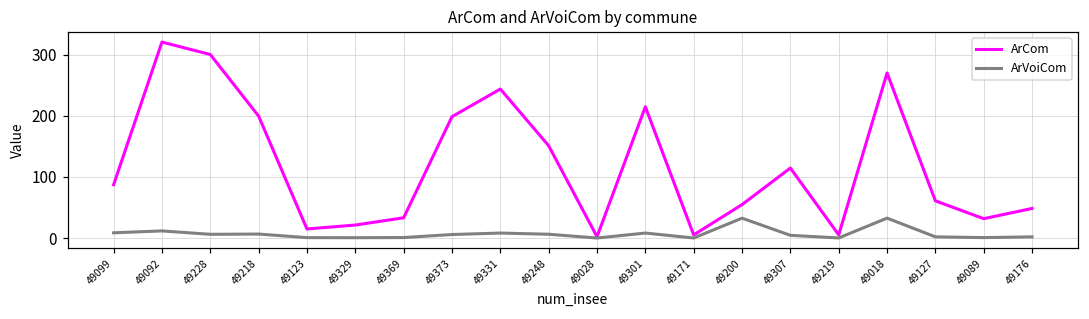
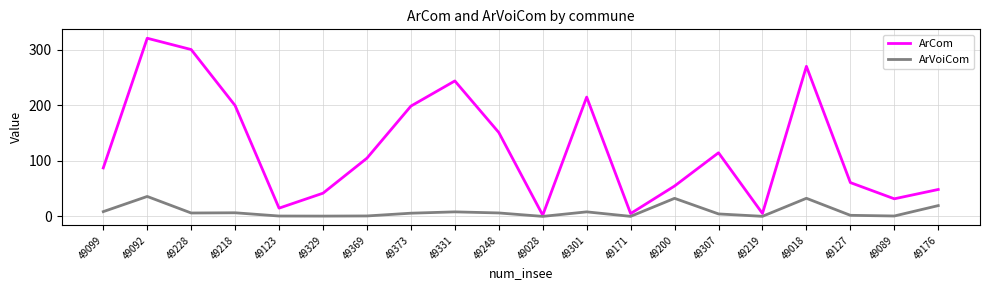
  {
    "ArCom": {
      "49099": 90,
      "49092": 320,
      "49228": 300,
      "49218": 200,
      "49123": 10,
-     "49329": 20,
-     "49369": 30,
+     "49329": 40,
+     "49369": 100,
      "49373": 200,
      "49331": 240,
      "49248": 150,
      "49301": 210,
      "49171": 10,
      "49200": 50,
      "49307": 110,
      "49219": 10,
      "49018": 270,
      "49127": 60,
      "49089": 30,
      "49176": 50
    },
    "ArVoiCom": {
      "49099": 10,
-     "49092": 10,
+     "49092": 40,
      "49228": 10,
      "49218": 10,
      "49123": 0,
      "49329": 0,
      "49369": 0,
      "49373": 10,
      "49331": 10,
      "49248": 10,
      "49301": 10,
      "49171": 0,
      "49200": 30,
      "49307": 0,
      "49219": 0,
      "49018": 30,
      "49127": 0,
      "49089": 0,
-     "49176": 0
+     "49176": 20
    }
  }
